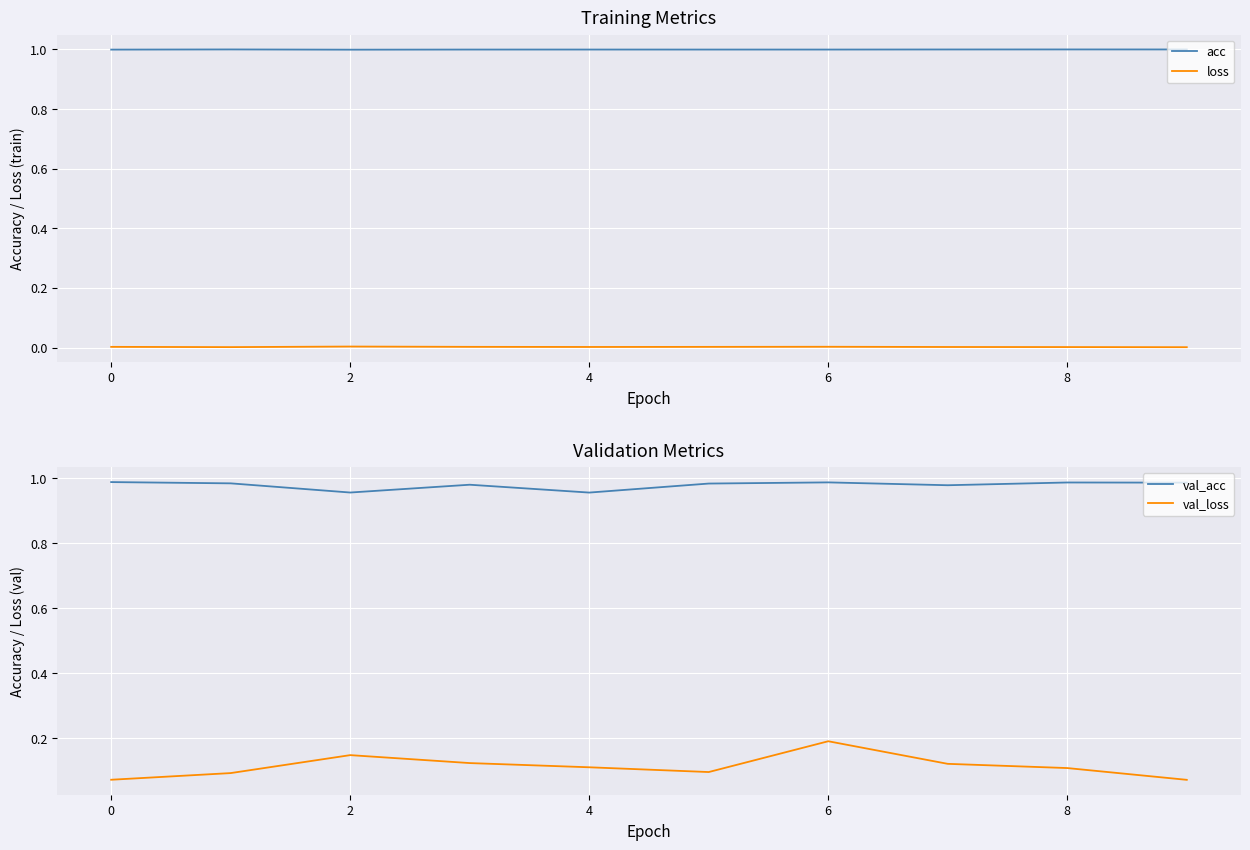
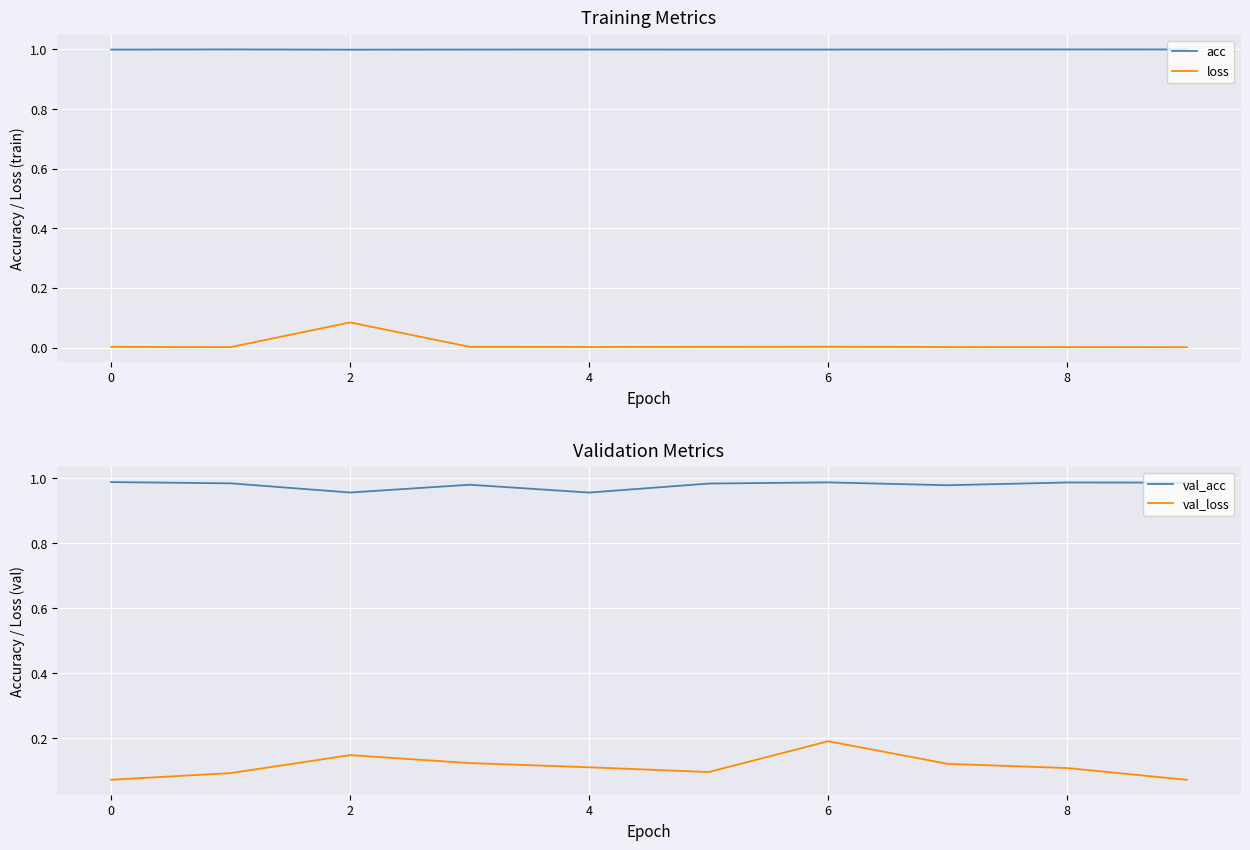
  {
    "Training Metrics": {
      "acc": {
        "0": 1.00,
        "2": 1.00,
        "4": 1.00,
        "6": 1.00,
        "8": 1.00
      },
      "loss": {
        "0": 0.00,
-       "2": 0.00,
+       "2": 0.08,
        "4": 0.00,
        "6": 0.00,
        "8": 0.00
      }
    },
    "Validation Metrics": {
      "val_acc": {
        "0": 0.99,
        "2": 0.96,
        "4": 0.96,
        "6": 0.99,
        "8": 0.99
      },
      "val_loss": {
        "0": 0.07,
        "2": 0.15,
        "4": 0.11,
        "6": 0.19,
        "8": 0.11
      }
    }
  }
